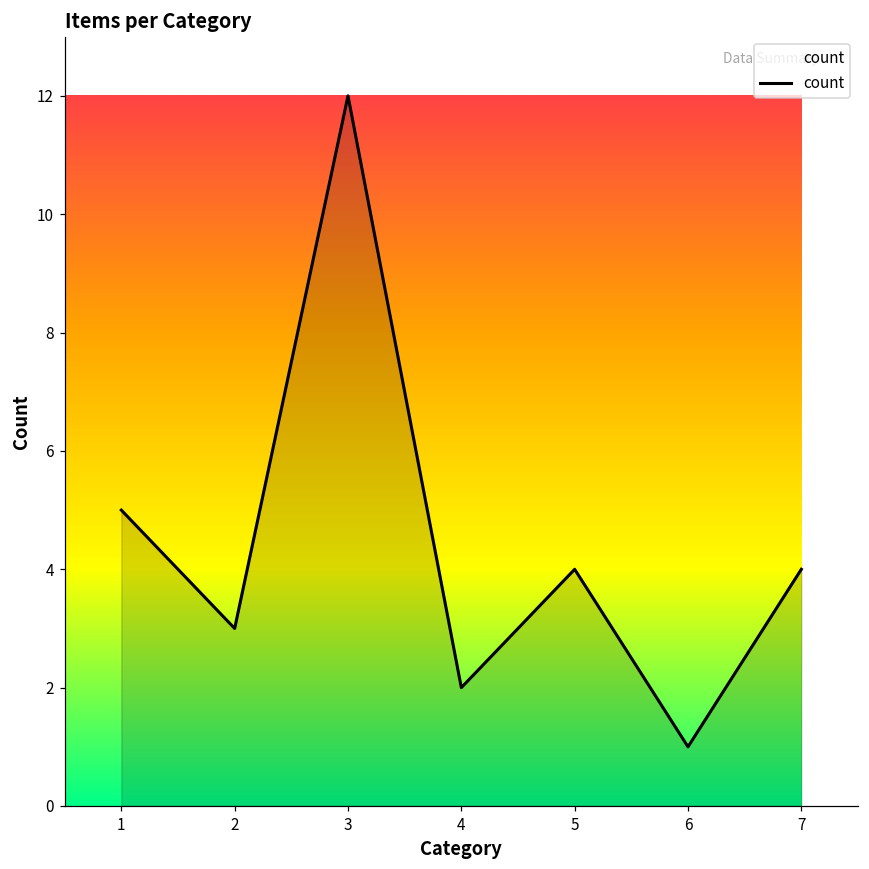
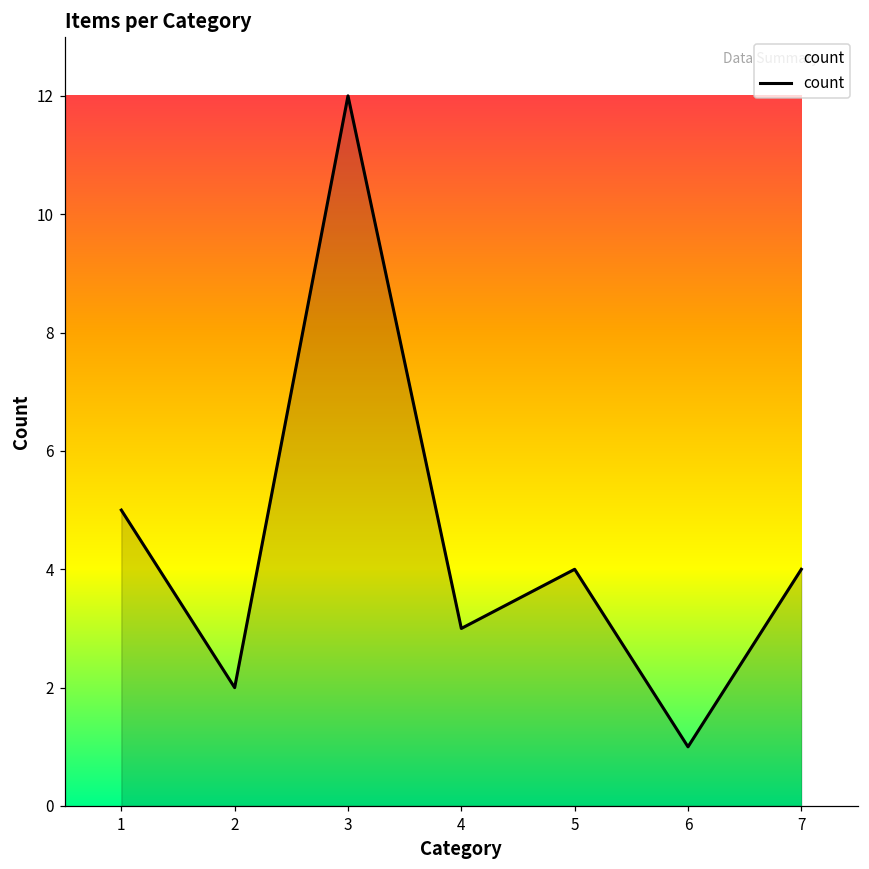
  {
    "1": 5,
-   "2": 3,
+   "2": 2,
    "3": 12,
-   "4": 2,
+   "4": 3,
    "5": 4,
    "6": 1,
    "7": 4
  }
